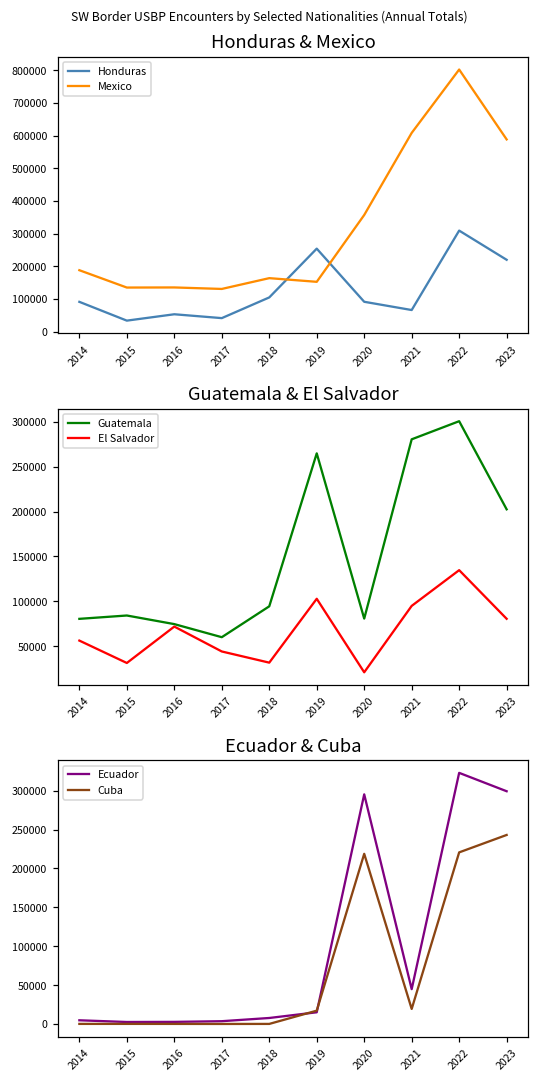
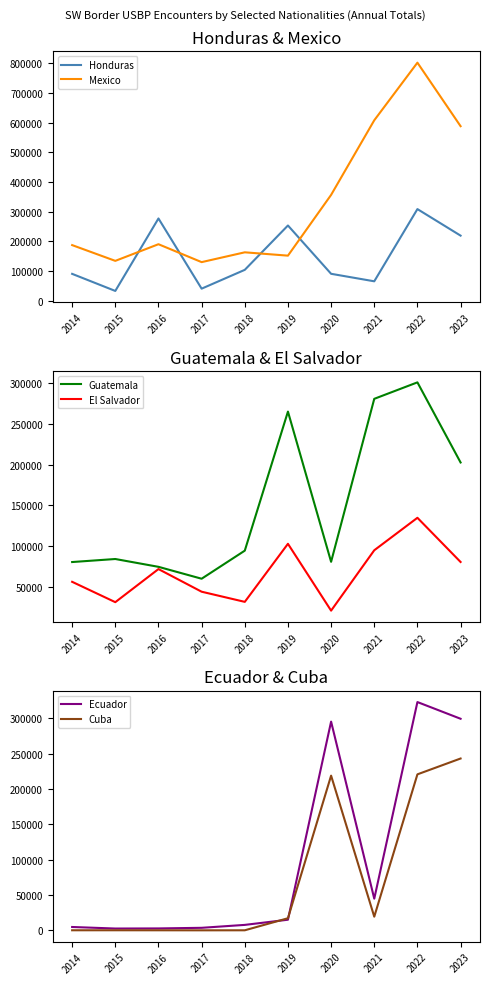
  {
    "Honduras & Mexico": {
      "Honduras": {
        "2014": 90000,
        "2015": 30000,
-       "2016": 50000,
+       "2016": 280000,
        "2017": 40000,
        "2018": 100000,
        "2019": 250000,
        "2020": 90000,
        "2021": 70000,
        "2022": 310000,
        "2023": 220000
      },
      "Mexico": {
        "2014": 190000,
        "2015": 130000,
-       "2016": 140000,
+       "2016": 190000,
        "2017": 130000,
        "2018": 160000,
        "2019": 150000,
        "2020": 360000,
        "2021": 610000,
        "2022": 800000,
        "2023": 590000
      }
    },
    "Guatemala & El Salvador": {
      "Guatemala": {
        "2014": 80000,
        "2015": 80000,
        "2017": 60000,
        "2018": 90000,
        "2019": 260000,
        "2020": 80000,
        "2021": 280000,
        "2022": 300000,
        "2023": 200000
      },
      "El Salvador": {
        "2014": 60000,
        "2015": 30000,
        "2017": 40000,
        "2018": 30000,
        "2019": 100000,
        "2020": 20000,
        "2021": 90000,
        "2022": 130000,
        "2023": 80000
      }
    },
    "Ecuador & Cuba": {
      "Ecuador": {
        "2014": 0,
        "2018": 10000,
        "2020": 300000,
        "2021": 40000,
        "2022": 320000,
        "2023": 300000
      },
      "Cuba": {
        "2014": 0,
        "2018": 0,
        "2020": 220000,
        "2021": 20000,
        "2022": 220000,
        "2023": 240000
      }
    }
  }
